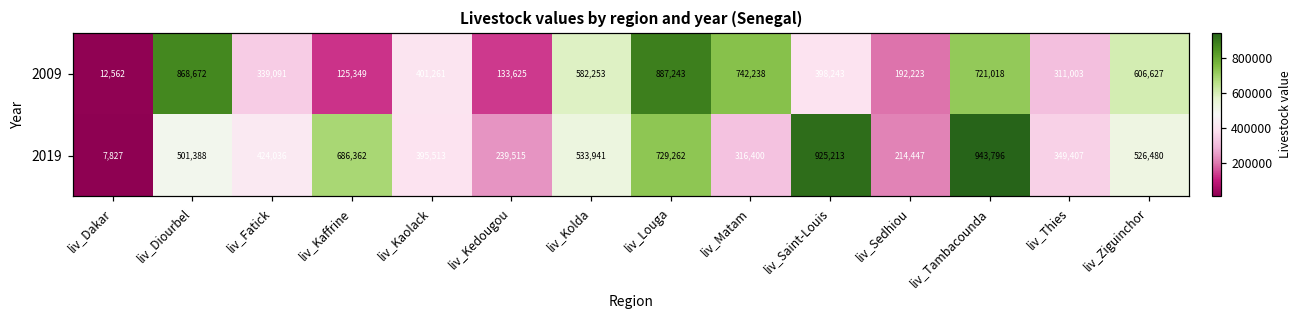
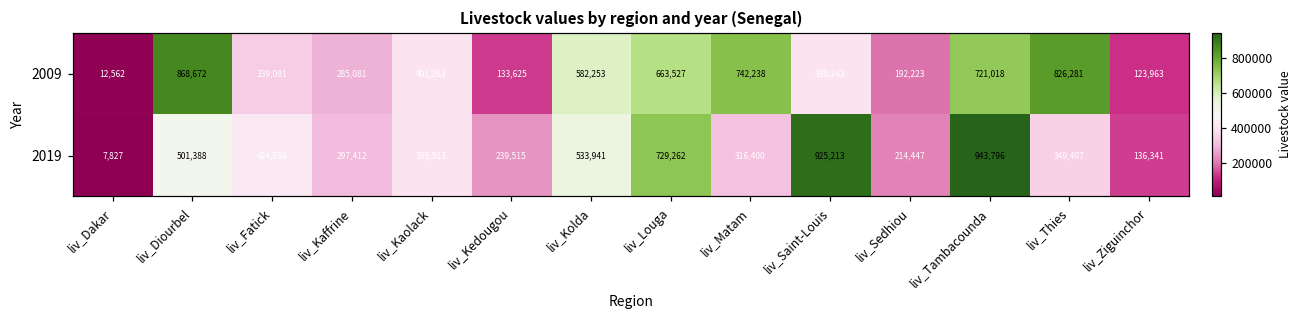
  {
    "2009": {
      "liv_Dakar": "12,562",
      "liv_Diourbel": "868,672",
      "liv_Fatick": "339,091",
-     "liv_Kaffrine": "125,349",
+     "liv_Kaffrine": "285,081",
      "liv_Kedougou": "133,625",
      "liv_Kolda": "582,253",
-     "liv_Louga": "887,243",
+     "liv_Louga": "663,527",
      "liv_Matam": "742,238",
      "liv_Sedhiou": "192,223",
      "liv_Tambacounda": "721,018",
-     "liv_Thies": "311,003",
-     "liv_Ziguinchor": "606,627"
+     "liv_Thies": "826,281",
+     "liv_Ziguinchor": "123,963"
    },
    "2019": {
      "liv_Dakar": "7,827",
      "liv_Diourbel": "501,388",
-     "liv_Kaffrine": "686,362",
+     "liv_Kaffrine": "297,412",
      "liv_Kedougou": "239,515",
      "liv_Kolda": "533,941",
      "liv_Louga": "729,262",
      "liv_Matam": "316,400",
      "liv_Saint-Louis": "925,213",
      "liv_Sedhiou": "214,447",
      "liv_Tambacounda": "943,796",
-     "liv_Ziguinchor": "526,480"
+     "liv_Ziguinchor": "136,341"
    }
  }
